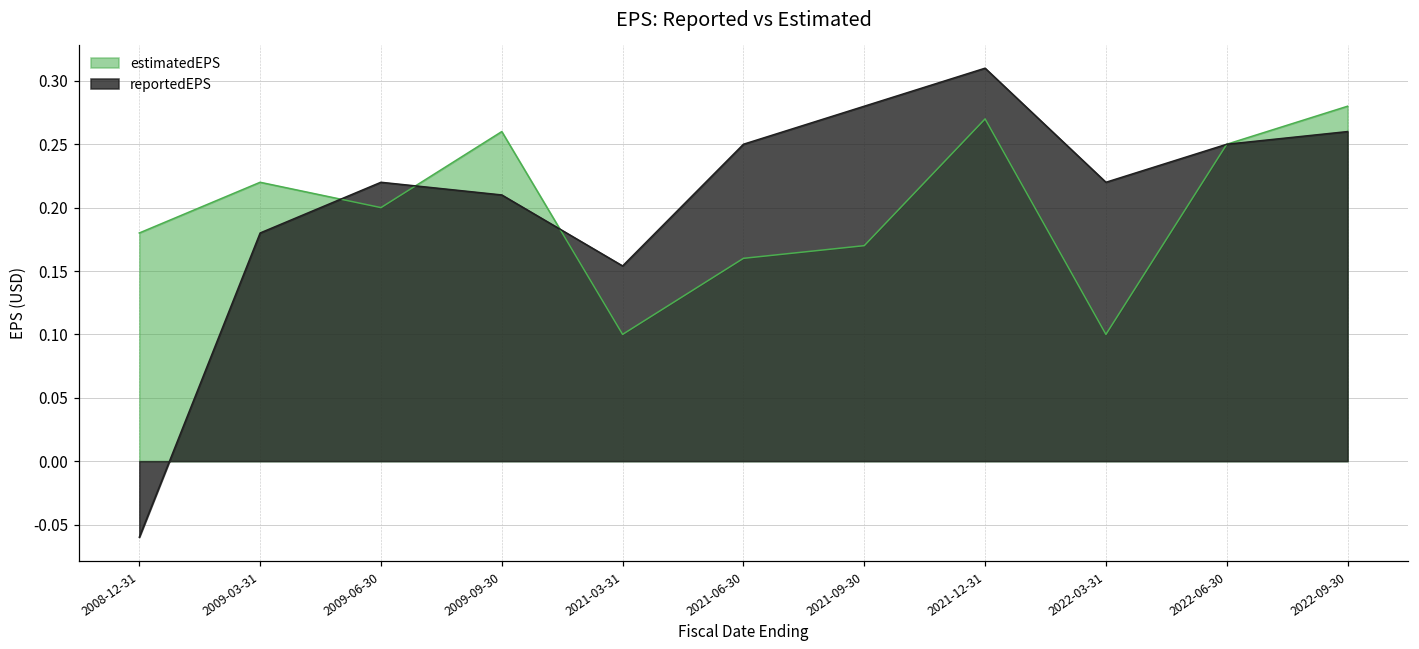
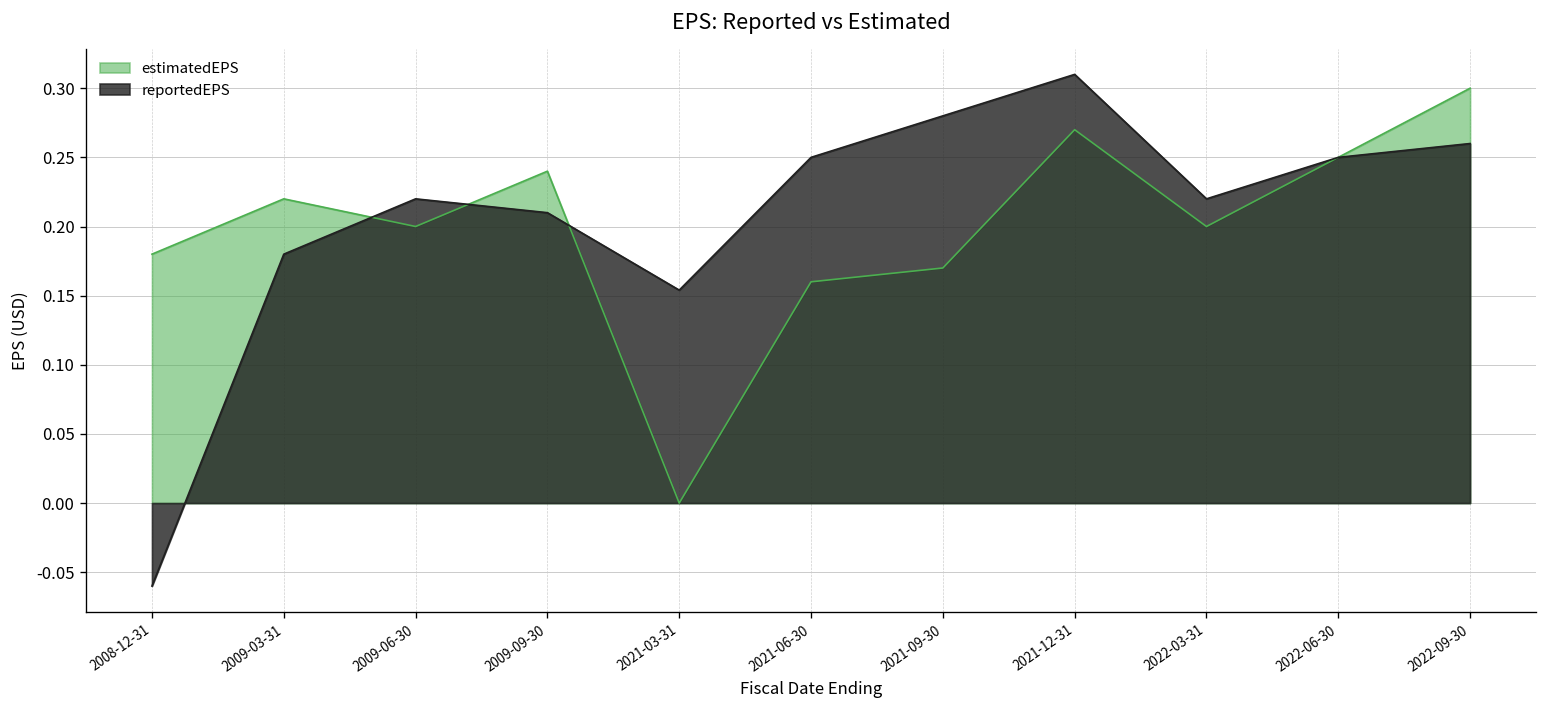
  {
    "estimatedEPS": {
      "2008-12-31": 0.18,
      "2009-03-31": 0.22,
      "2009-06-30": 0.20,
-     "2009-09-30": 0.26,
-     "2021-03-31": 0.1,
+     "2009-09-30": 0.24,
+     "2021-03-31": 0.0,
      "2021-06-30": 0.16,
      "2021-09-30": 0.17,
      "2021-12-31": 0.27,
-     "2022-03-31": 0.1,
-     "2022-09-30": 0.28
+     "2022-03-31": 0.2,
+     "2022-09-30": 0.30
    }
  }
